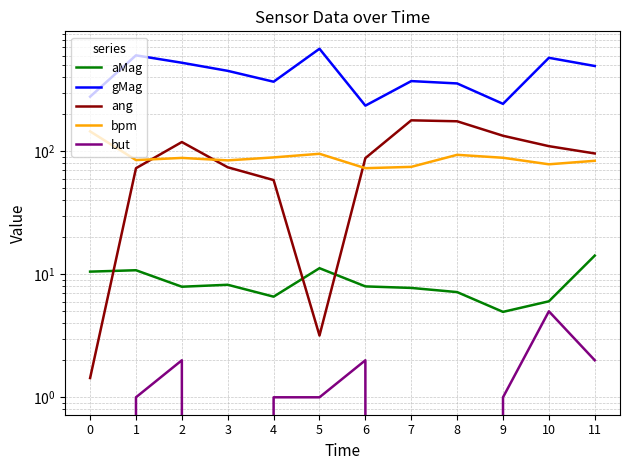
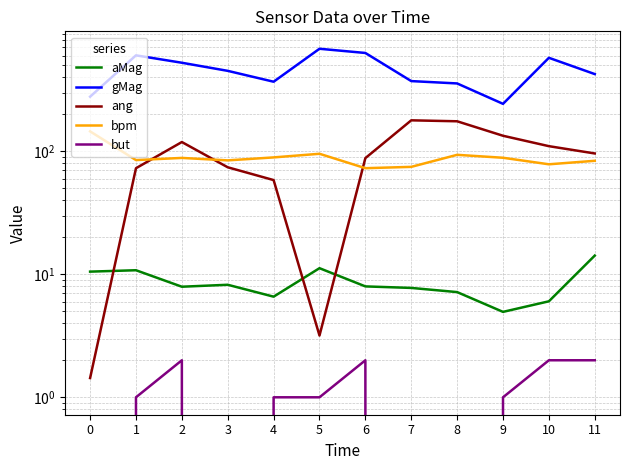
  {
    "aMag": {
      "0": 11,
      "1": 11,
      "2": 8,
      "3": 8,
      "4": 7,
      "5": 11,
      "6": 8,
      "7": 8,
      "8": 7,
      "9": 5,
      "10": 6,
      "11": 14
    },
    "gMag": {
      "2": 520,
      "3": 450,
      "4": 370,
      "5": 700,
-     "6": 230,
+     "6": 600,
      "7": 370,
      "8": 360,
      "9": 240,
      "10": 600,
-     "11": 490
+     "11": 420
    },
    "ang": {
      "0": 1.4,
      "1": 70,
      "2": 120,
      "3": 70,
      "4": 60,
      "5": 3.2,
      "6": 90,
      "7": 180,
      "8": 180,
      "9": 130,
      "10": 110,
      "11": 100
    },
    "bpm": {
      "1": 80,
      "2": 90,
      "3": 80,
      "4": 90,
      "5": 100,
      "6": 70,
      "7": 70,
      "8": 90,
      "9": 90,
      "10": 80,
      "11": 80
    },
    "but": {
      "1": 1,
      "2": 2,
      "4": 1,
      "5": 1,
      "6": 2,
      "9": 1,
-     "10": 5,
+     "10": 2,
      "11": 2
    }
  }
